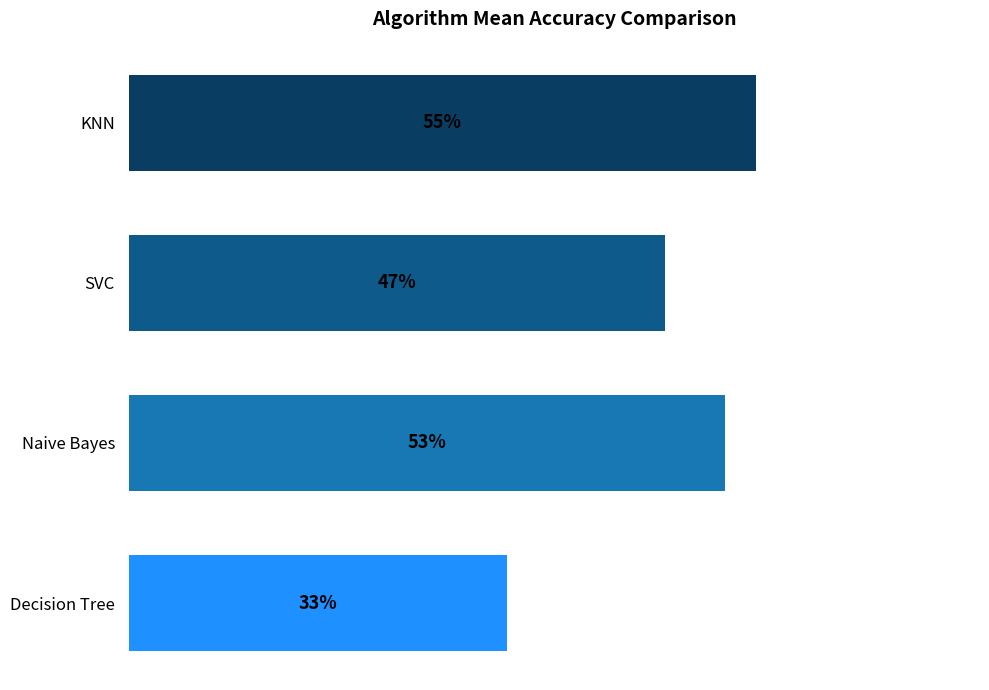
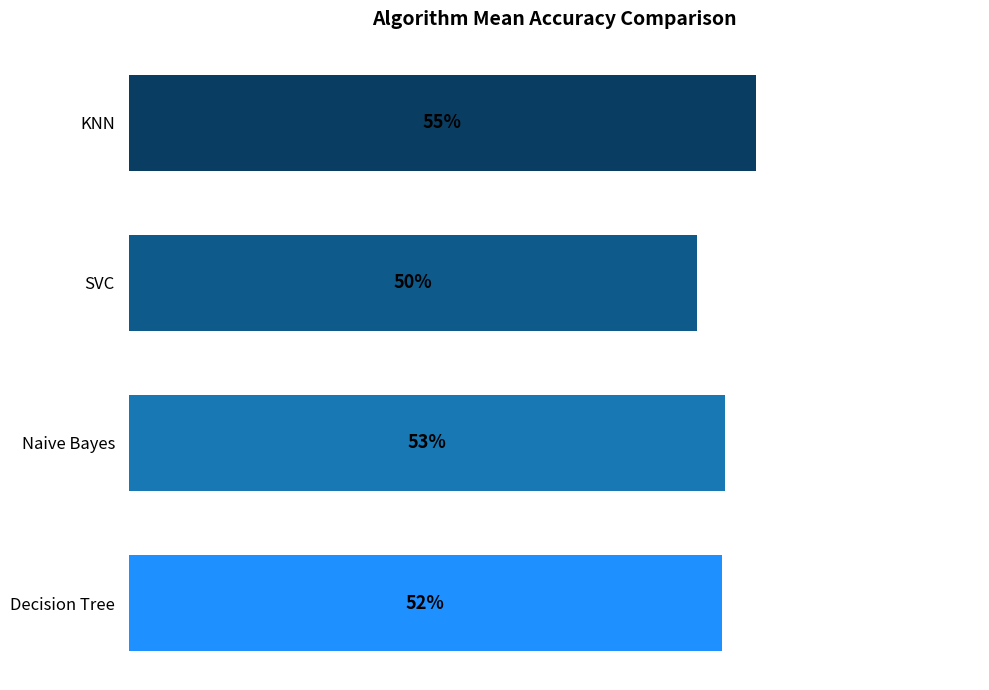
  {
    "KNN": "55%",
-   "SVC": "47%",
+   "SVC": "50%",
    "Naive Bayes": "53%",
-   "Decision Tree": "33%"
+   "Decision Tree": "52%"
  }
